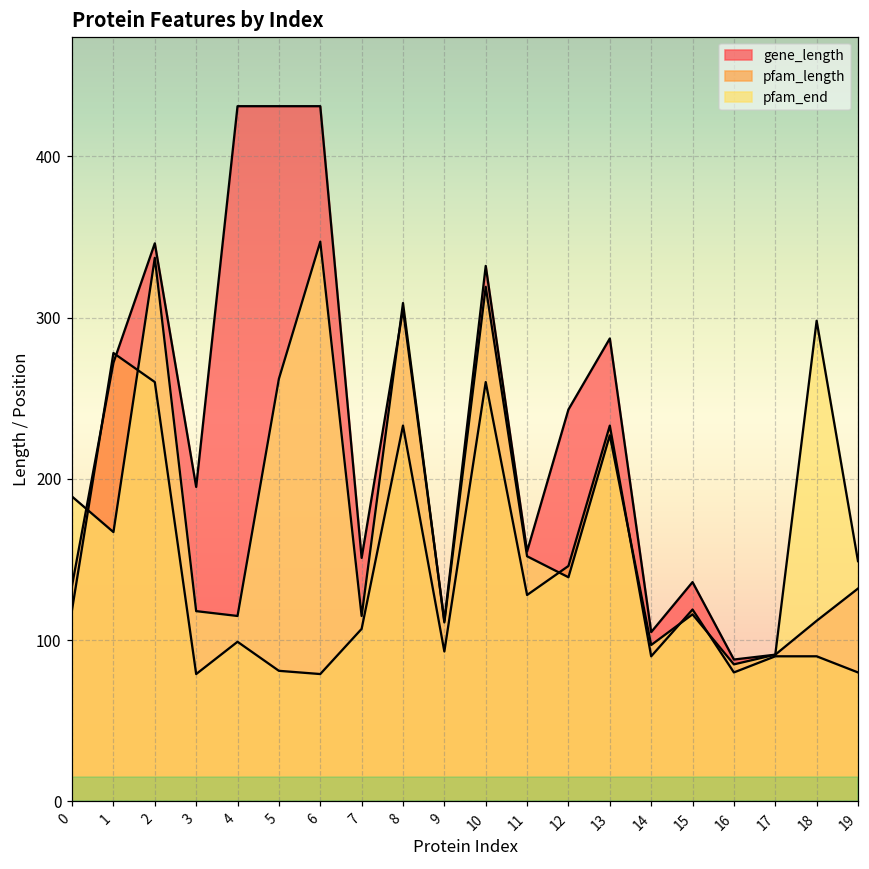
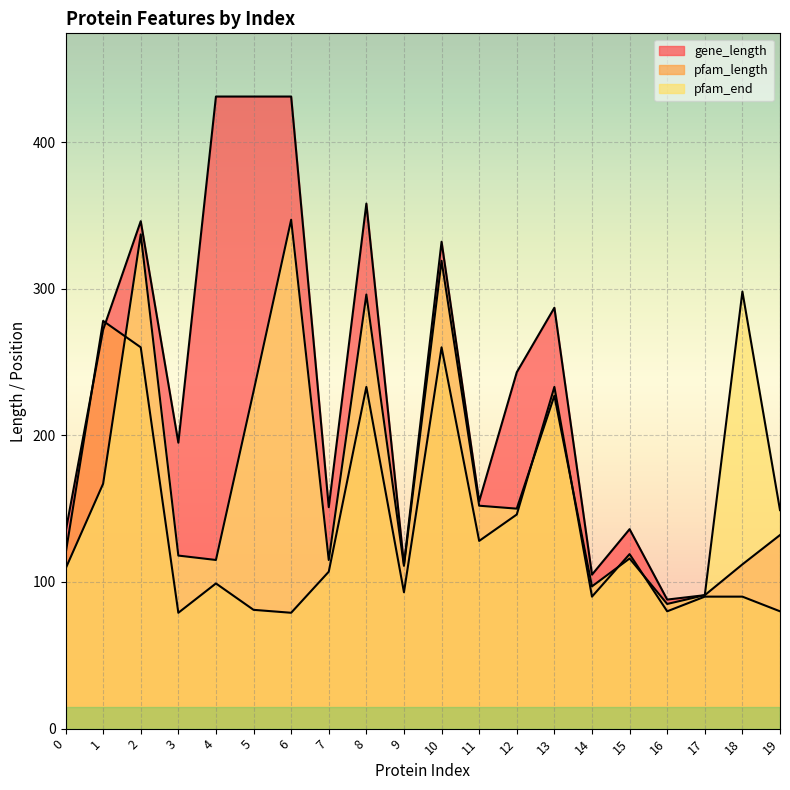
  {
    "gene_length": {
      "0": 134,
      "1": 272,
      "2": 346,
      "3": 195,
      "4": 431,
      "5": 431,
      "6": 431,
      "7": 151,
-     "8": 305,
+     "8": 358,
      "10": 332,
      "11": 155,
      "12": 243,
      "13": 287,
      "14": 105,
      "15": 136,
      "16": 88,
      "18": 112,
      "19": 132
    },
    "pfam_length": {
      "0": 119,
      "1": 278,
      "2": 260,
      "3": 79,
      "4": 99,
      "5": 81,
      "6": 79,
      "7": 107,
      "8": 233,
      "9": 93,
      "10": 260,
      "11": 128,
      "12": 146,
      "13": 233,
      "14": 90,
      "15": 119,
      "16": 80,
      "18": 90,
      "19": 80
    },
    "pfam_end": {
-     "0": 189,
+     "0": 109,
      "1": 167,
      "2": 337,
      "3": 118,
      "4": 115,
-     "5": 262,
+     "5": 230,
      "6": 347,
      "7": 115,
-     "8": 309,
+     "8": 296,
      "10": 319,
      "11": 152,
-     "12": 139,
+     "12": 150,
      "13": 227,
      "14": 97,
      "15": 116,
      "16": 85,
      "18": 298,
      "19": 149
    }
  }
